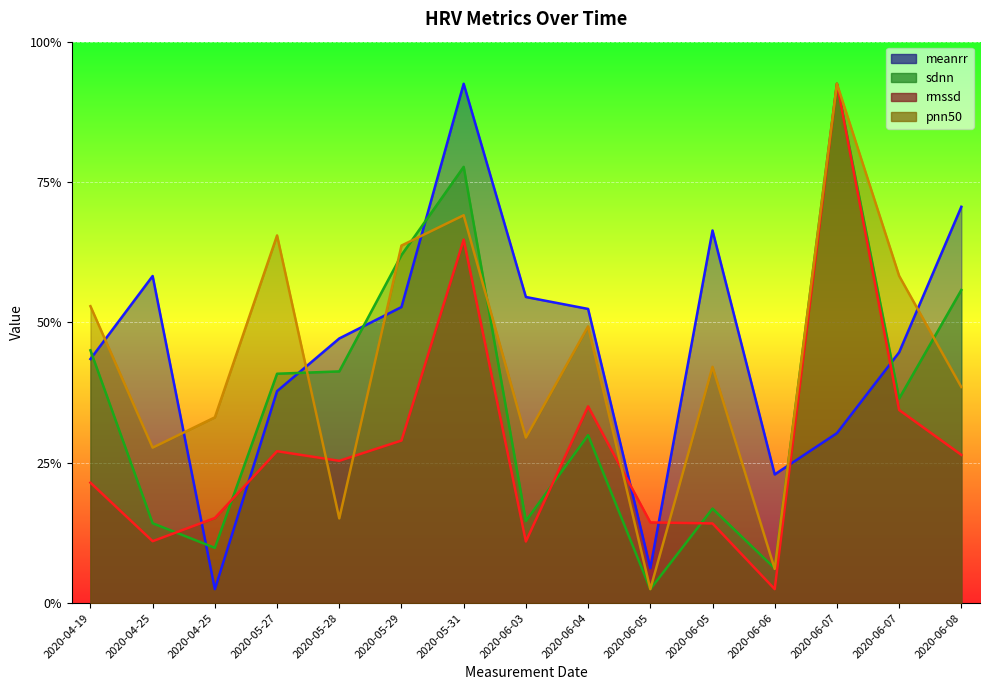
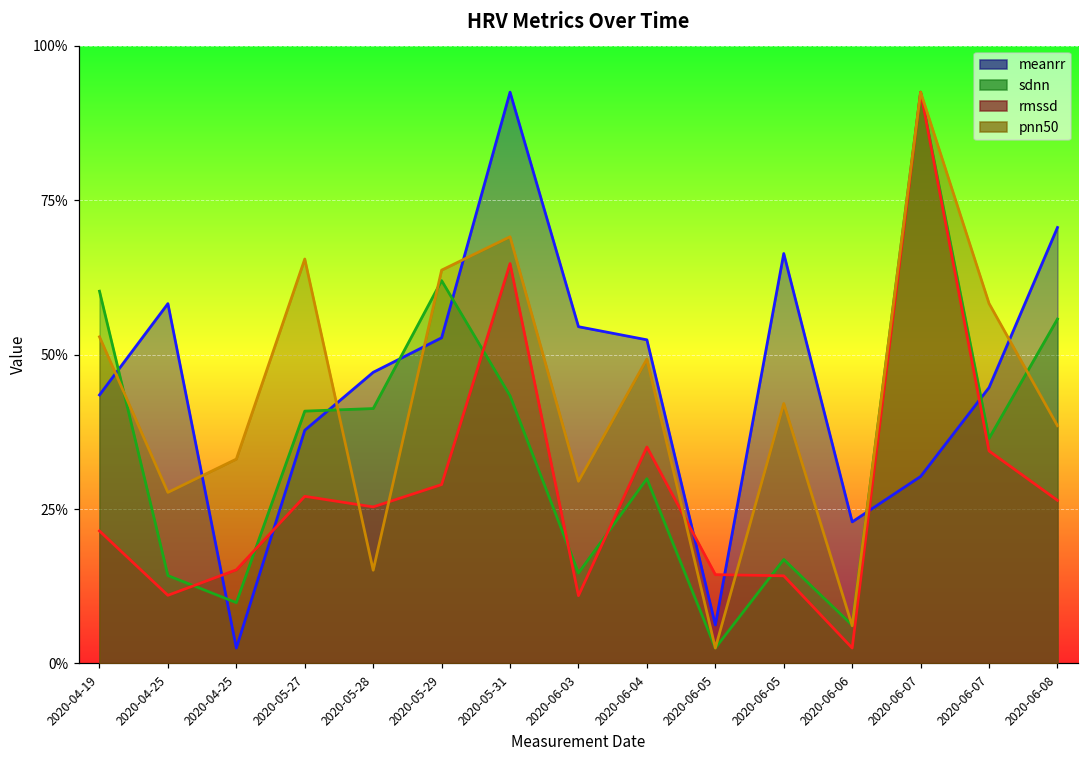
  {
    "meanrr": {
      "2020-04-19": "43%",
      "2020-05-27": "38%",
      "2020-05-28": "47%",
      "2020-05-29": "53%",
      "2020-05-31": "93%",
      "2020-06-03": "55%",
      "2020-06-04": "52%",
      "2020-06-06": "23%",
      "2020-06-08": "71%"
    },
    "sdnn": {
-     "2020-04-19": "45%",
+     "2020-04-19": "60%",
      "2020-05-27": "41%",
      "2020-05-28": "41%",
      "2020-05-29": "62%",
-     "2020-05-31": "78%",
+     "2020-05-31": "43%",
      "2020-06-03": "15%",
      "2020-06-04": "30%",
      "2020-06-08": "56%"
    }
  }
